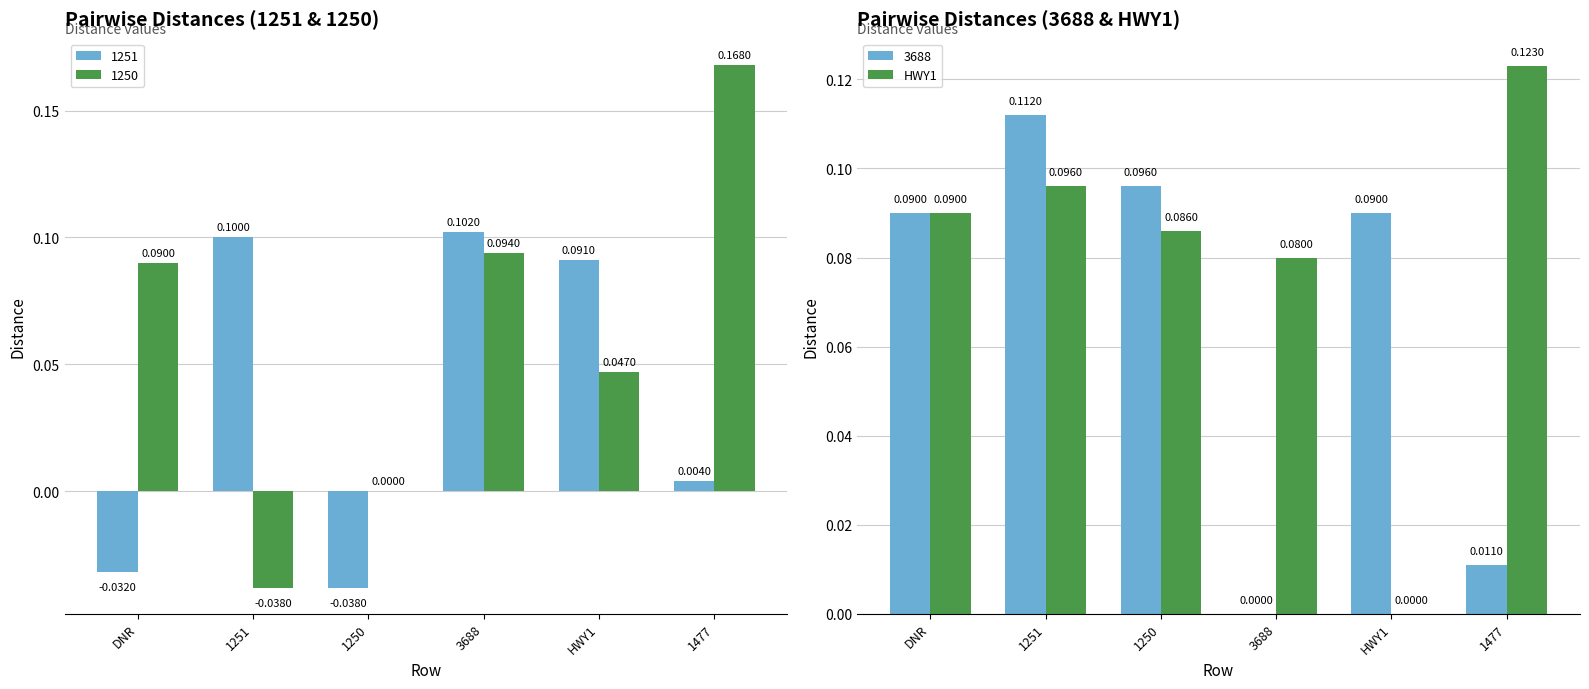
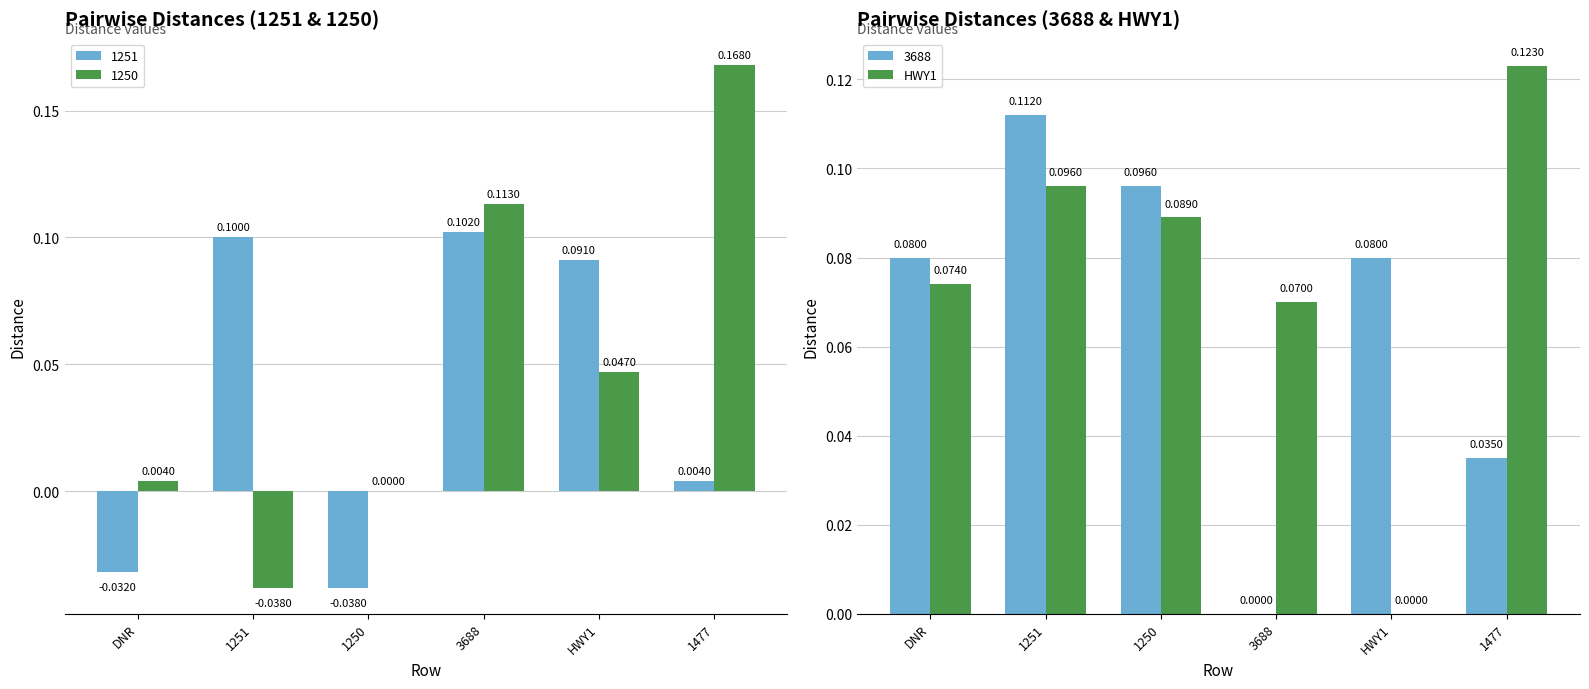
  {
    "Pairwise Distances (1251 & 1250)": {
      "1251": {
        "DNR": -0.0320,
        "1251": 0.1000,
        "1250": -0.0380,
        "3688": 0.1020,
        "HWY1": 0.0910,
        "1477": 0.0040
      },
      "1250": {
-       "DNR": 0.0900,
+       "DNR": 0.0040,
        "1251": -0.0380,
        "1250": 0.0000,
-       "3688": 0.0940,
+       "3688": 0.1130,
        "HWY1": 0.0470,
        "1477": 0.1680
      }
    },
    "Pairwise Distances (3688 & HWY1)": {
      "3688": {
-       "DNR": 0.0900,
+       "DNR": 0.0800,
        "1251": 0.1120,
        "1250": 0.0960,
        "3688": 0.0000,
-       "HWY1": 0.0900,
-       "1477": 0.0110
+       "HWY1": 0.0800,
+       "1477": 0.0350
      },
      "HWY1": {
-       "DNR": 0.0900,
+       "DNR": 0.0740,
        "1251": 0.0960,
-       "1250": 0.0860,
-       "3688": 0.0800,
+       "1250": 0.0890,
+       "3688": 0.0700,
        "HWY1": 0.0000,
        "1477": 0.1230
      }
    }
  }
